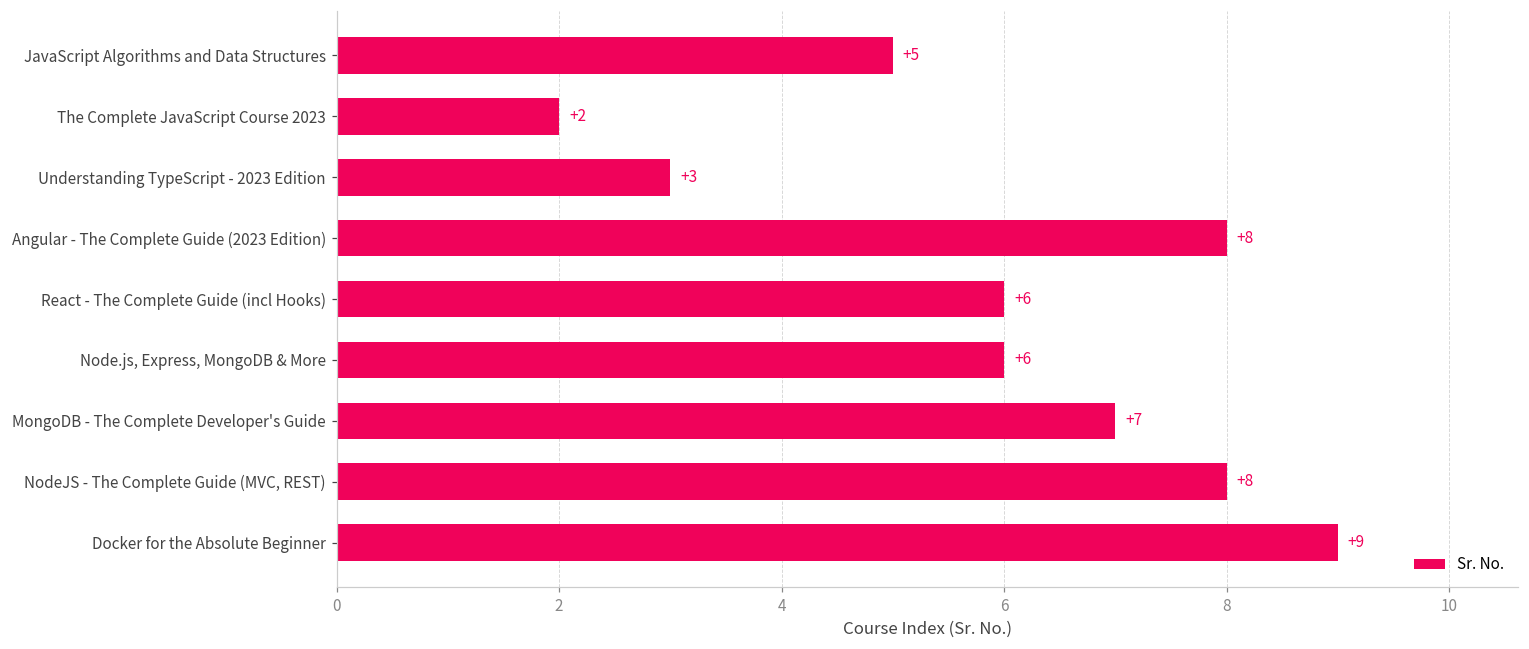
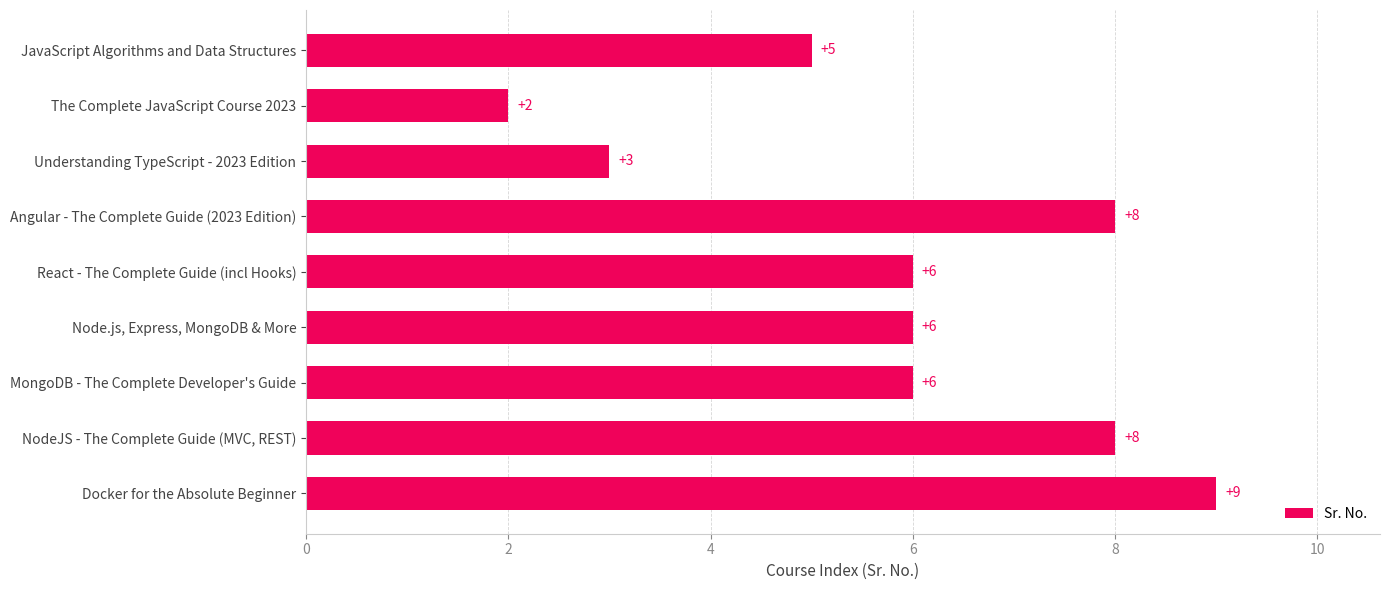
  {
    "JavaScript Algorithms and Data Structures": "+5",
    "The Complete JavaScript Course 2023": "+2",
    "Understanding TypeScript - 2023 Edition": "+3",
    "Angular - The Complete Guide (2023 Edition)": "+8",
    "React - The Complete Guide (incl Hooks)": "+6",
    "Node.js, Express, MongoDB & More": "+6",
-   "MongoDB - The Complete Developer's Guide": "+7",
+   "MongoDB - The Complete Developer's Guide": "+6",
    "NodeJS - The Complete Guide (MVC, REST)": "+8",
    "Docker for the Absolute Beginner": "+9"
  }
